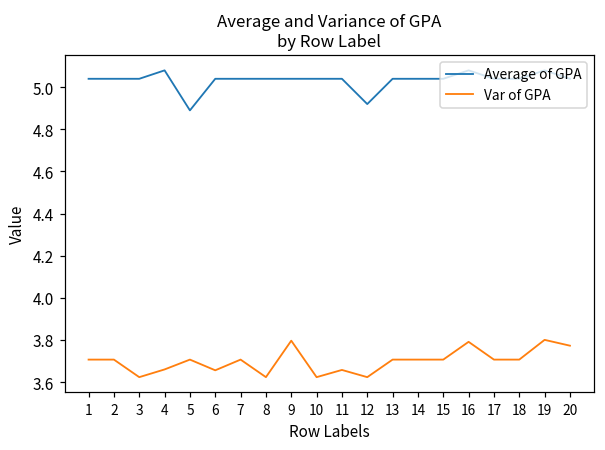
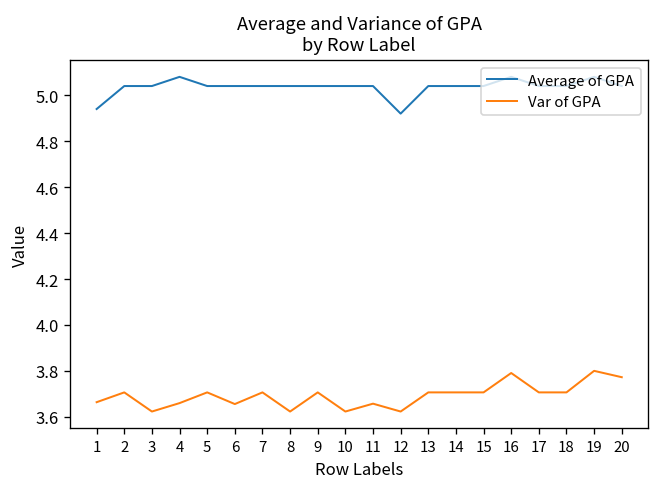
  {
    "Average of GPA": {
-     "1": 5.04,
+     "1": 4.94,
      "2": 5.04,
      "3": 5.04,
      "4": 5.08,
-     "5": 4.89,
+     "5": 5.04,
      "6": 5.04,
      "7": 5.04,
      "8": 5.04,
      "9": 5.04,
      "10": 5.04,
      "11": 5.04,
      "12": 4.92,
      "13": 5.04,
      "14": 5.04
    },
    "Var of GPA": {
-     "1": 3.71,
+     "1": 3.66,
      "2": 3.71,
      "3": 3.62,
      "4": 3.66,
      "5": 3.71,
      "6": 3.66,
      "7": 3.71,
      "8": 3.62,
-     "9": 3.80,
+     "9": 3.71,
      "10": 3.62,
      "11": 3.66,
      "12": 3.62,
      "13": 3.71,
      "14": 3.71,
      "15": 3.71,
      "16": 3.79,
      "17": 3.71,
      "18": 3.71,
      "19": 3.80,
      "20": 3.77
    }
  }
